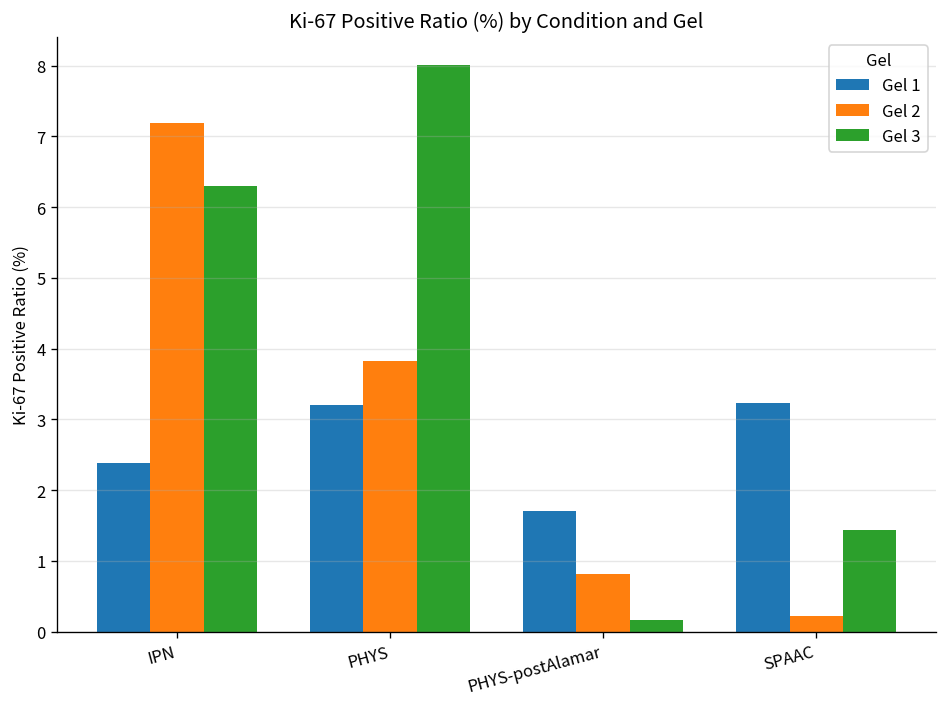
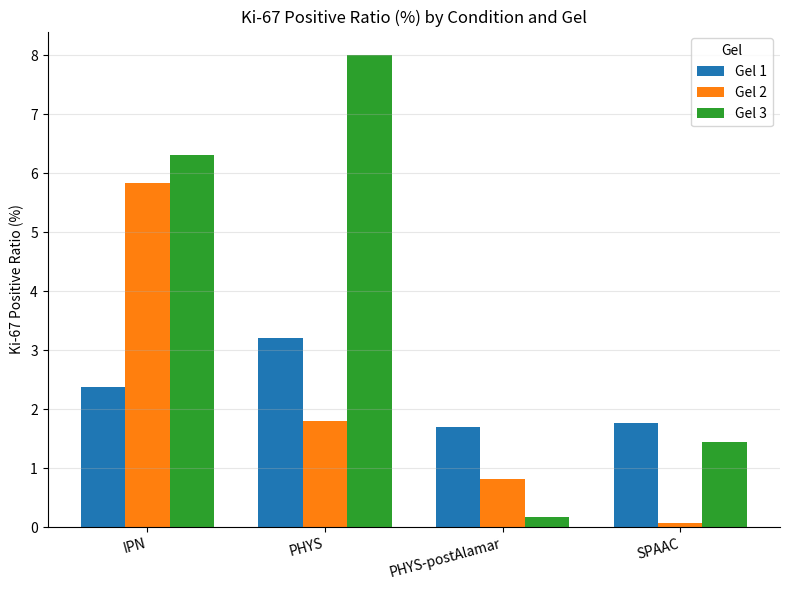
  {
    "Gel 1": {
      "IPN": 2.4,
      "PHYS": 3.2,
      "PHYS-postAlamar": 1.7,
-     "SPAAC": 3.2
+     "SPAAC": 1.8
    },
    "Gel 2": {
-     "IPN": 7.2,
-     "PHYS": 3.8,
+     "IPN": 5.8,
+     "PHYS": 1.8,
      "PHYS-postAlamar": 0.8,
-     "SPAAC": 0.2
+     "SPAAC": 0.1
    },
    "Gel 3": {
      "IPN": 6.3,
      "PHYS": 8.0,
      "PHYS-postAlamar": 0.2,
      "SPAAC": 1.4
    }
  }
